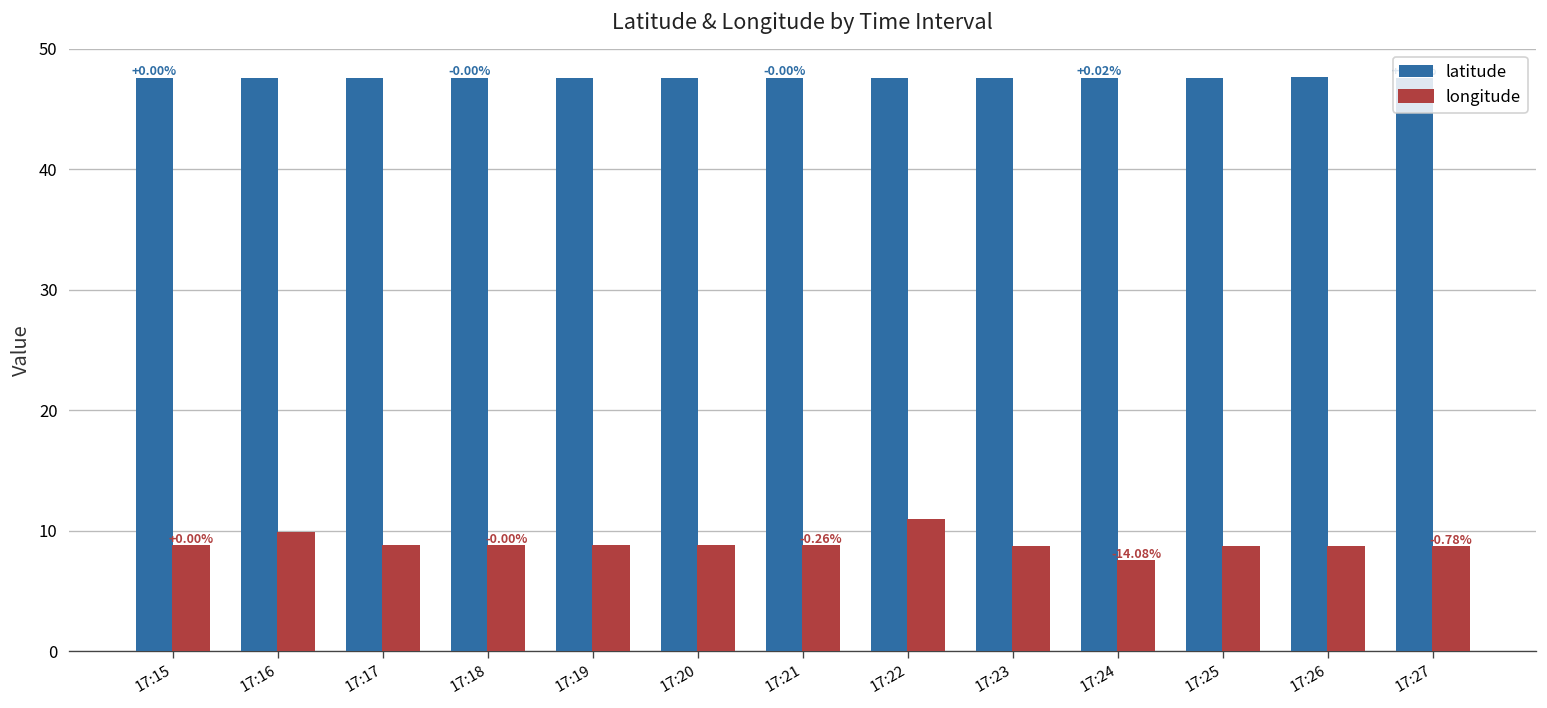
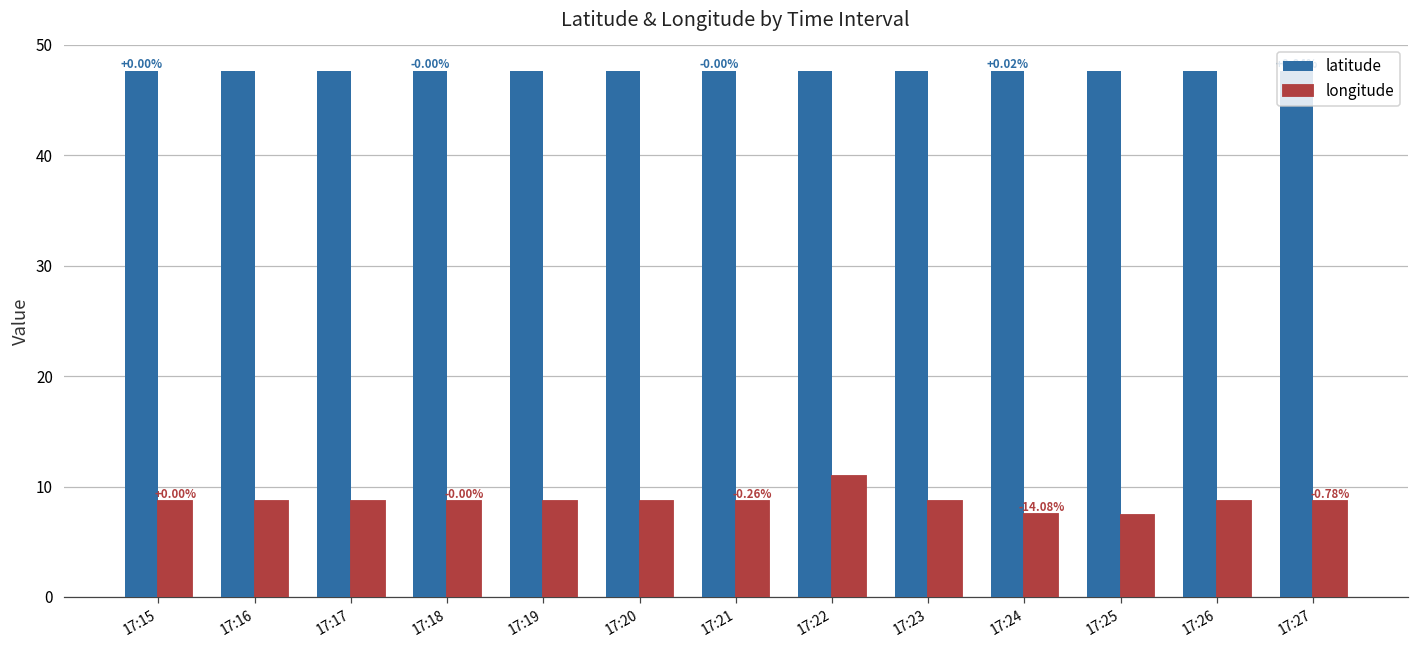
  {
    "latitude": {
      "17:16": 47.6,
      "17:17": 47.6,
      "17:19": 47.6,
      "17:20": 47.6,
      "17:22": 47.6,
      "17:23": 47.6,
      "17:25": 47.6,
      "17:26": 47.6
    },
    "longitude": {
-     "17:16": 9.8,
+     "17:16": 8.7,
      "17:17": 8.7,
      "17:19": 8.7,
      "17:20": 8.7,
      "17:22": 10.9,
      "17:23": 8.7,
-     "17:25": 8.7,
+     "17:25": 7.4,
      "17:26": 8.7
    }
  }
